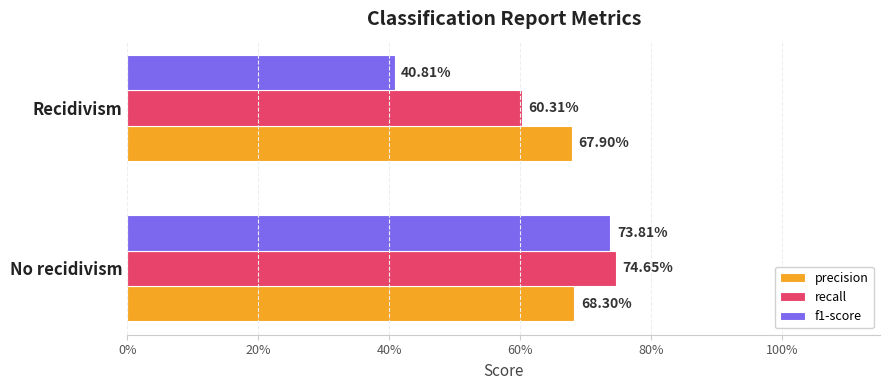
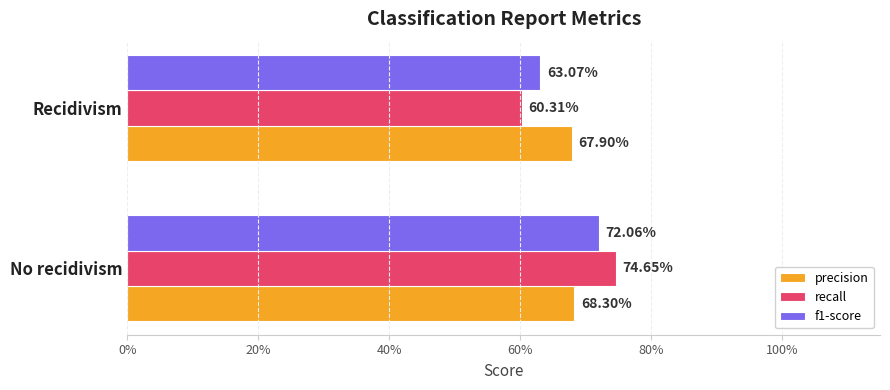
  {
    "precision": {
      "Recidivism": "67.90%",
      "No recidivism": "68.30%"
    },
    "recall": {
      "Recidivism": "60.31%",
      "No recidivism": "74.65%"
    },
    "f1-score": {
-     "Recidivism": "40.81%",
-     "No recidivism": "73.81%"
+     "Recidivism": "63.07%",
+     "No recidivism": "72.06%"
    }
  }
